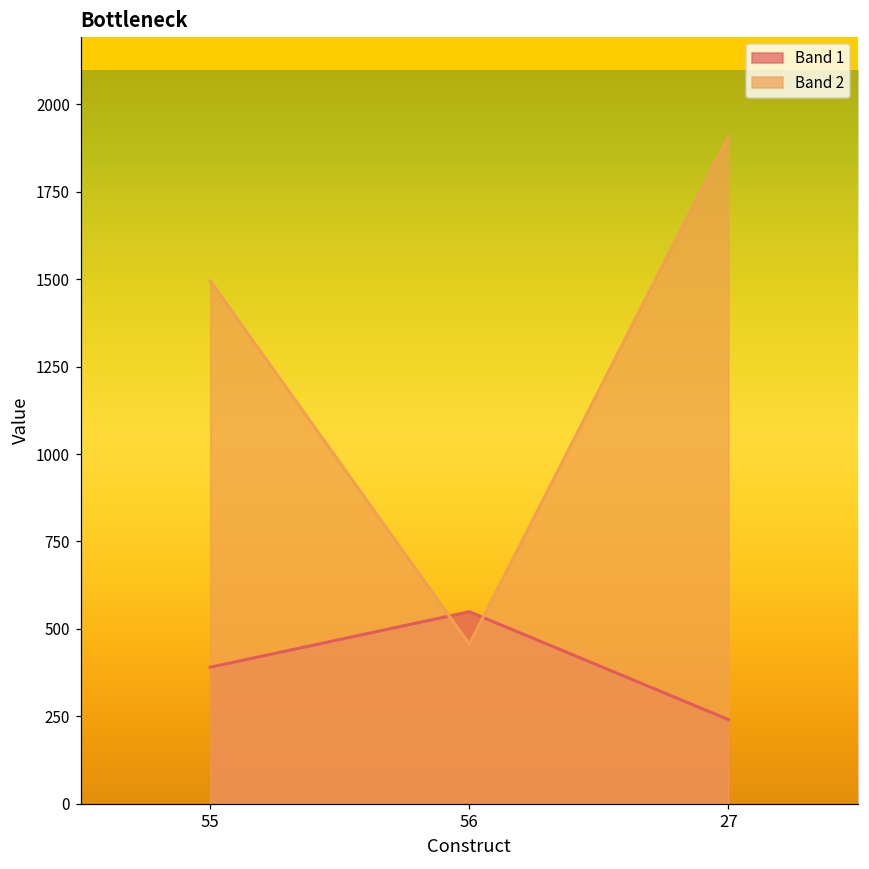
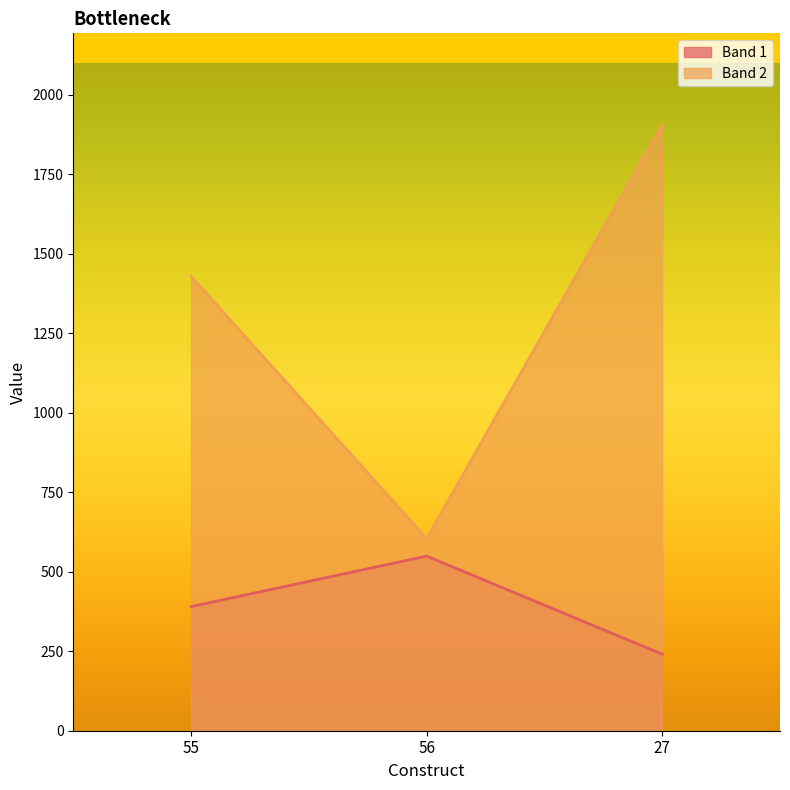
  {
    "Band 1": {
      "55": 390,
      "56": 550,
      "27": 240
    },
    "Band 2": {
-     "55": 1500,
-     "56": 460,
+     "55": 1430,
+     "56": 600,
      "27": 1910
    }
  }
